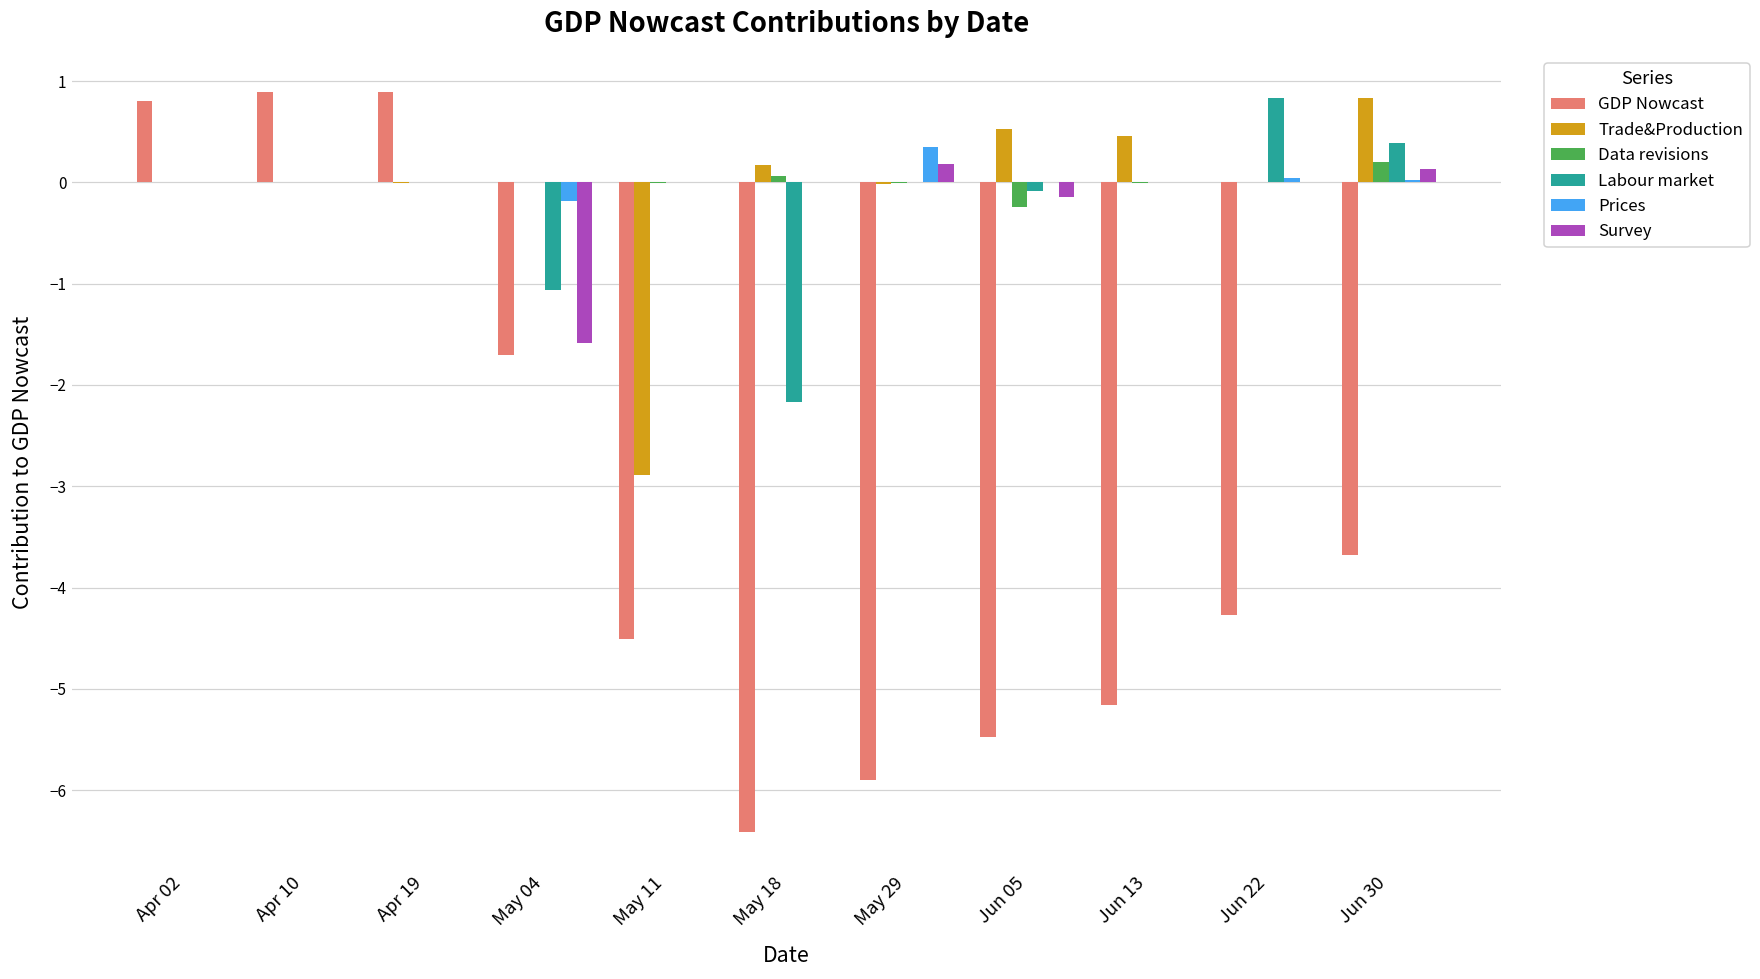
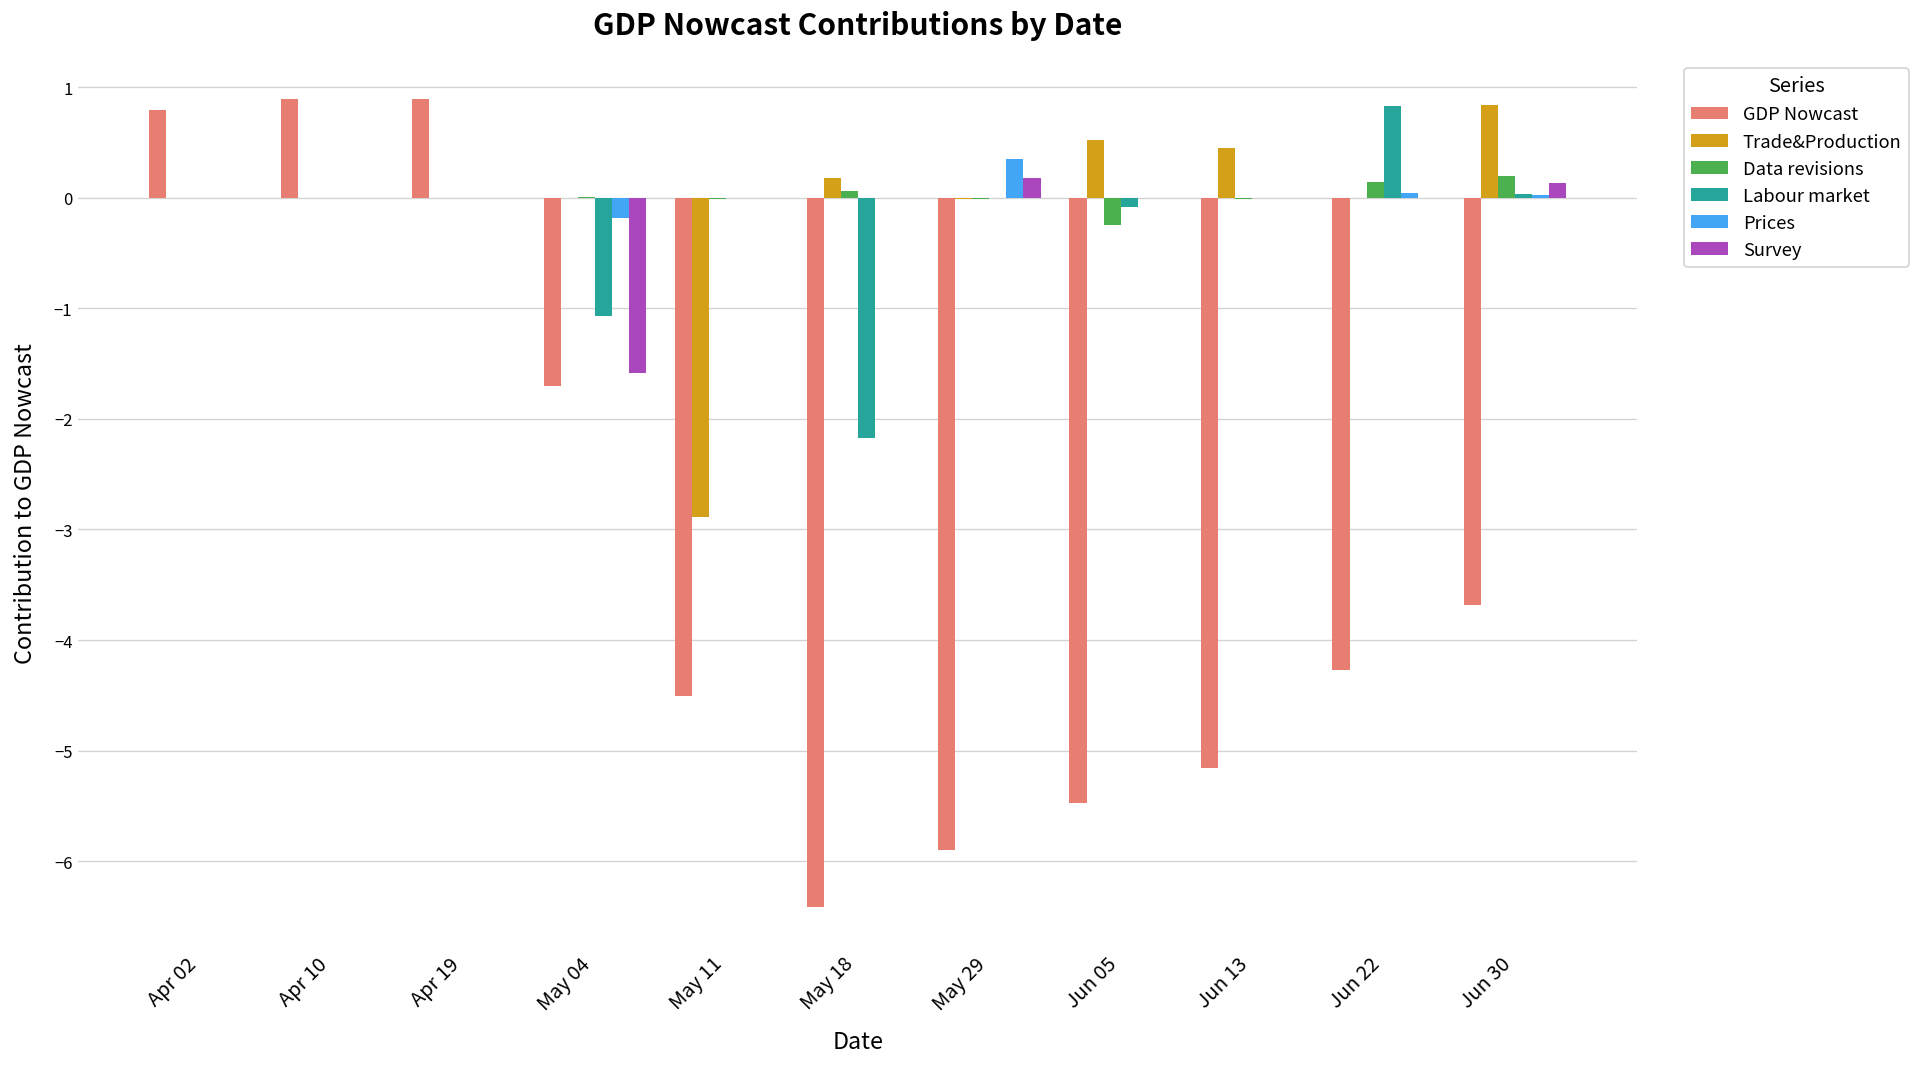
  {
    "GDP Nowcast": {
      "Apr 02": 0.8,
      "Apr 10": 0.9,
      "Apr 19": 0.9,
      "May 04": -1.7,
      "May 11": -4.5,
      "May 18": -6.4,
      "May 29": -5.9,
      "Jun 05": -5.5,
      "Jun 13": -5.2,
      "Jun 22": -4.3,
      "Jun 30": -3.7
    },
    "Trade&Production": {
      "Apr 02": 0.0,
      "May 11": -2.9,
      "May 18": 0.2,
      "Jun 05": 0.5,
      "Jun 13": 0.5,
      "Jun 22": 0.0,
      "Jun 30": 0.8
    },
    "Data revisions": {
      "Apr 02": 0.0,
      "May 18": 0.1,
      "Jun 05": -0.2,
-     "Jun 22": 0.0,
+     "Jun 22": 0.1,
      "Jun 30": 0.2
    },
    "Labour market": {
      "Apr 02": 0.0,
      "Apr 10": 0.0,
      "Apr 19": 0.0,
      "May 04": -1.1,
      "May 11": 0.0,
      "May 18": -2.2,
      "May 29": 0.0,
      "Jun 05": -0.1,
      "Jun 13": 0.0,
      "Jun 22": 0.8,
-     "Jun 30": 0.4
+     "Jun 30": 0.0
    },
    "Prices": {
      "Apr 02": 0.0,
      "Apr 19": 0.0,
      "May 04": -0.2,
      "May 11": 0.0,
      "May 18": 0.0,
      "May 29": 0.4,
      "Jun 05": 0.0,
      "Jun 13": 0.0,
      "Jun 22": 0.0
    },
    "Survey": {
      "Apr 02": 0.0,
      "Apr 10": 0.0,
      "Apr 19": 0.0,
      "May 04": -1.6,
      "May 11": 0.0,
      "May 18": 0.0,
      "May 29": 0.2,
-     "Jun 05": -0.1,
+     "Jun 05": 0.0,
      "Jun 13": 0.0,
      "Jun 22": 0.0,
      "Jun 30": 0.1
    }
  }
